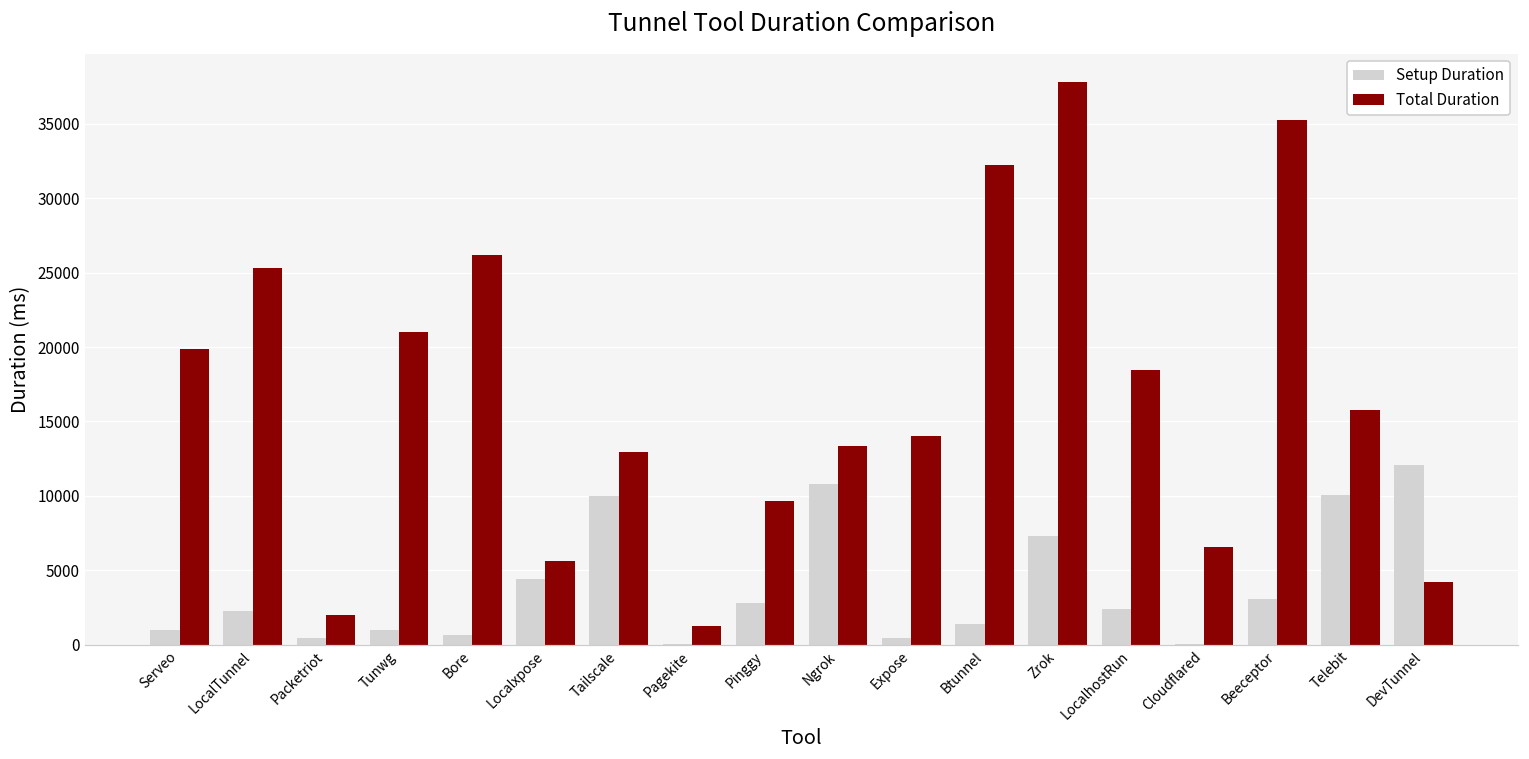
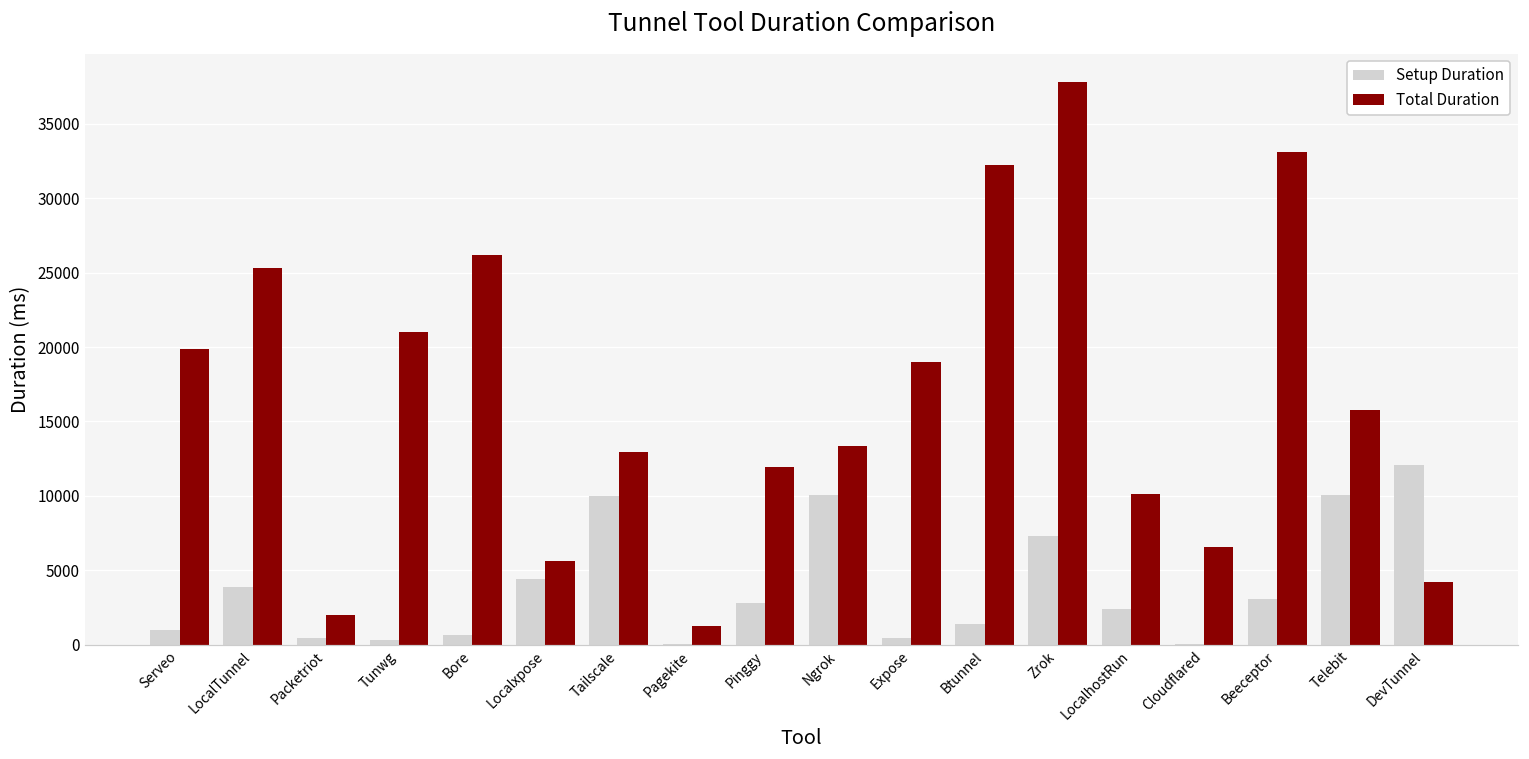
  {
    "Setup Duration": {
      "Serveo": 1000,
-     "LocalTunnel": 2200,
+     "LocalTunnel": 3900,
      "Packetriot": 400,
-     "Tunwg": 1000,
+     "Tunwg": 300,
      "Bore": 600,
      "Localxpose": 4400,
      "Tailscale": 10000,
      "Pinggy": 2800,
-     "Ngrok": 10800,
+     "Ngrok": 10100,
      "Expose": 400,
      "Btunnel": 1400,
      "Zrok": 7300,
      "LocalhostRun": 2400,
      "Beeceptor": 3100,
      "Telebit": 10100,
      "DevTunnel": 12100
    },
    "Total Duration": {
      "Serveo": 19900,
      "LocalTunnel": 25300,
      "Packetriot": 2000,
      "Tunwg": 21000,
      "Bore": 26200,
      "Localxpose": 5600,
      "Tailscale": 13000,
      "Pagekite": 1300,
-     "Pinggy": 9600,
+     "Pinggy": 11900,
      "Ngrok": 13400,
-     "Expose": 14000,
+     "Expose": 19000,
      "Btunnel": 32200,
      "Zrok": 37800,
-     "LocalhostRun": 18400,
+     "LocalhostRun": 10100,
      "Cloudflared": 6500,
-     "Beeceptor": 35200,
+     "Beeceptor": 33100,
      "Telebit": 15800,
      "DevTunnel": 4200
    }
  }
